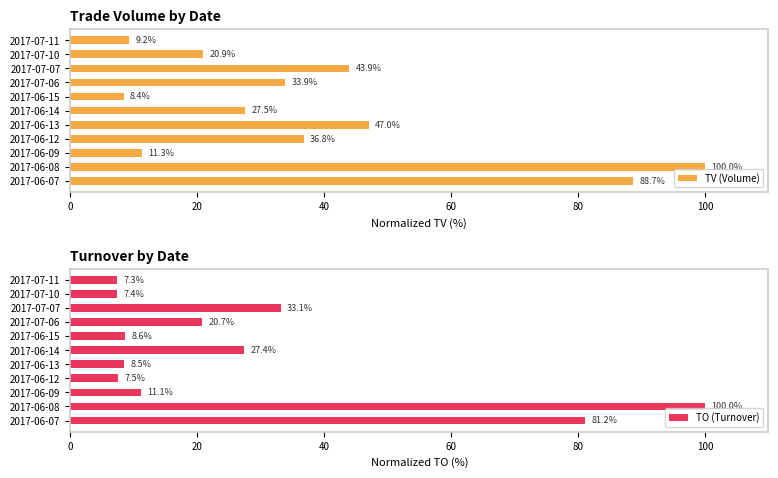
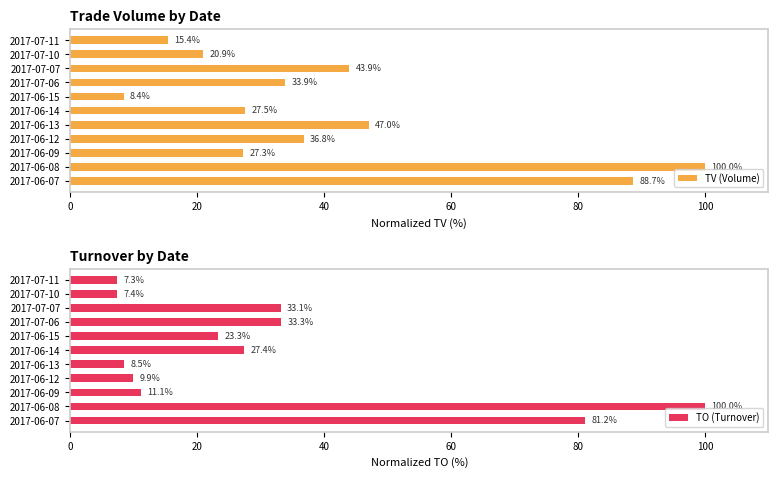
  {
    "Trade Volume by Date": {
-     "2017-07-11": "9.2%",
+     "2017-07-11": "15.4%",
      "2017-07-10": "20.9%",
      "2017-07-07": "43.9%",
      "2017-07-06": "33.9%",
      "2017-06-15": "8.4%",
      "2017-06-14": "27.5%",
      "2017-06-13": "47.0%",
      "2017-06-12": "36.8%",
-     "2017-06-09": "11.3%",
+     "2017-06-09": "27.3%",
      "2017-06-07": "88.7%"
    },
    "Turnover by Date": {
      "2017-07-11": "7.3%",
      "2017-07-10": "7.4%",
      "2017-07-07": "33.1%",
-     "2017-07-06": "20.7%",
-     "2017-06-15": "8.6%",
+     "2017-07-06": "33.3%",
+     "2017-06-15": "23.3%",
      "2017-06-14": "27.4%",
      "2017-06-13": "8.5%",
-     "2017-06-12": "7.5%",
+     "2017-06-12": "9.9%",
      "2017-06-09": "11.1%",
      "2017-06-07": "81.2%"
    }
  }
